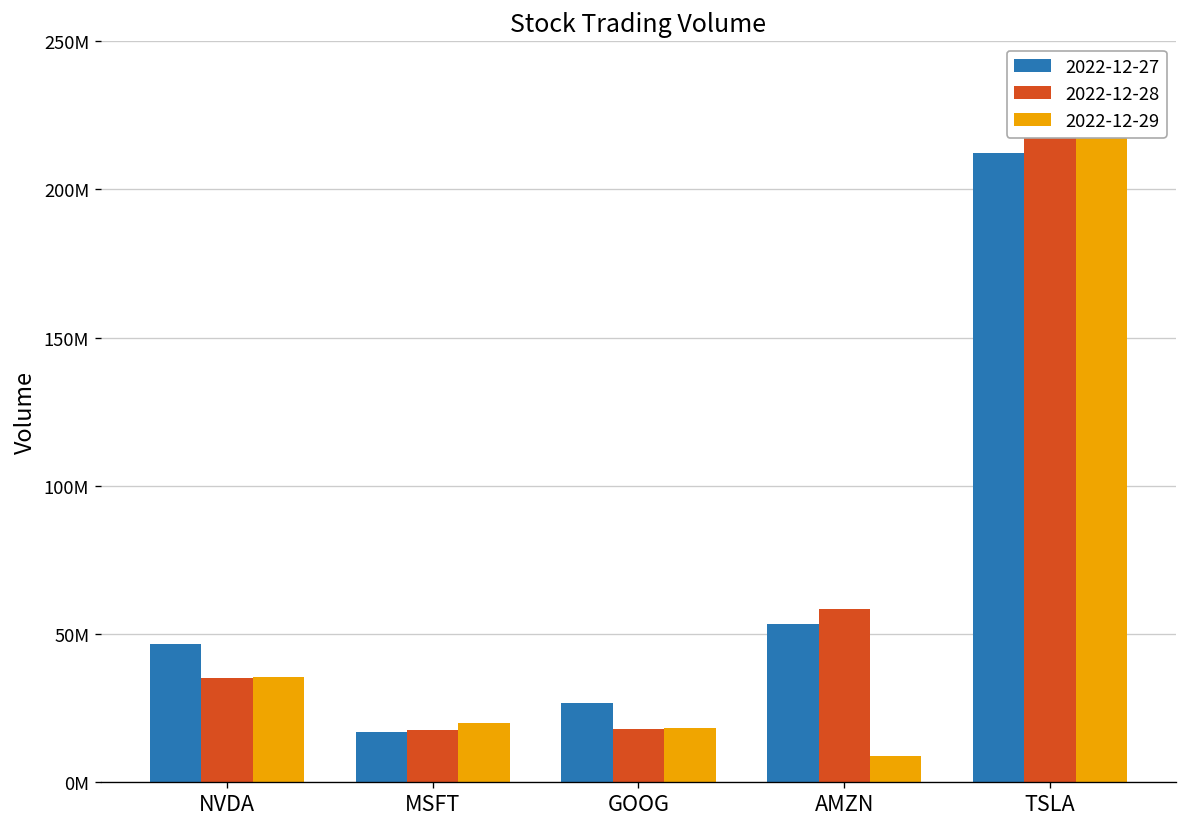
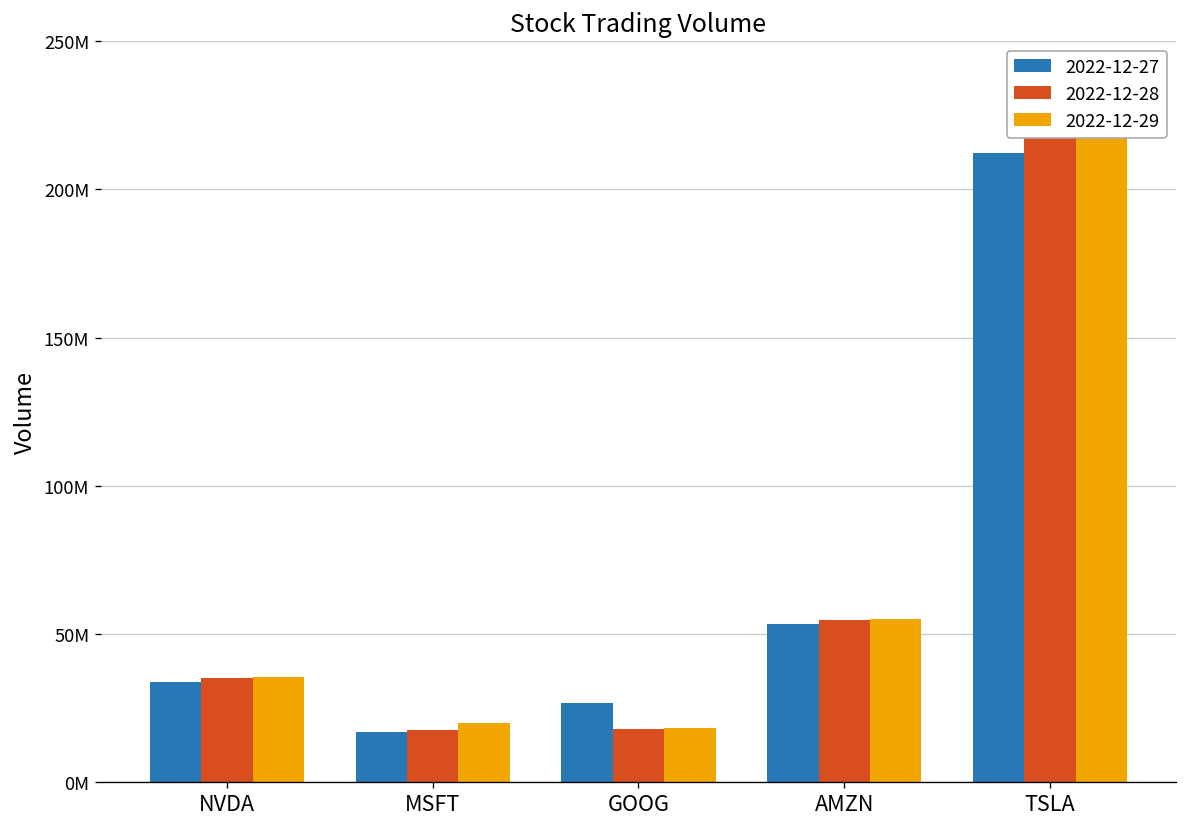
  {
    "2022-12-27": {
-     "NVDA": 46000000,
+     "NVDA": 34000000,
      "MSFT": 17000000,
      "GOOG": 27000000,
      "AMZN": 53000000,
      "TSLA": 212000000
    },
    "2022-12-28": {
      "NVDA": 35000000,
      "MSFT": 17000000,
      "GOOG": 18000000,
-     "AMZN": 58000000
+     "AMZN": 55000000
    },
    "2022-12-29": {
      "NVDA": 35000000,
      "MSFT": 20000000,
      "GOOG": 18000000,
-     "AMZN": 9000000
+     "AMZN": 55000000
    }
  }
